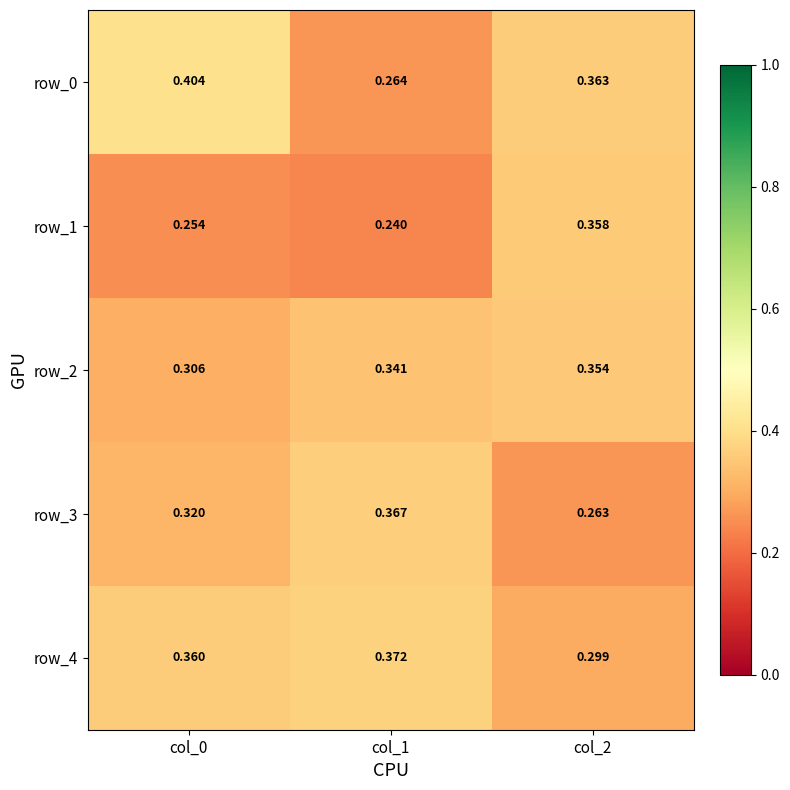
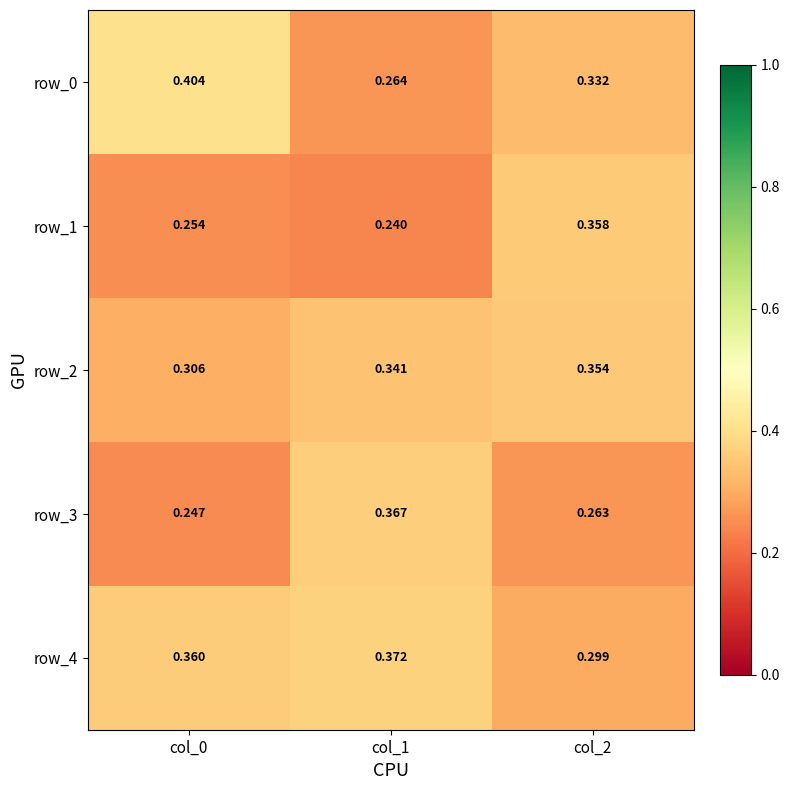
  {
    "row_0": {
      "col_0": 0.404,
      "col_1": 0.264,
-     "col_2": 0.363
+     "col_2": 0.332
    },
    "row_1": {
      "col_0": 0.254,
      "col_1": 0.240,
      "col_2": 0.358
    },
    "row_2": {
      "col_0": 0.306,
      "col_1": 0.341,
      "col_2": 0.354
    },
    "row_3": {
-     "col_0": 0.320,
+     "col_0": 0.247,
      "col_1": 0.367,
      "col_2": 0.263
    },
    "row_4": {
      "col_0": 0.360,
      "col_1": 0.372,
      "col_2": 0.299
    }
  }
